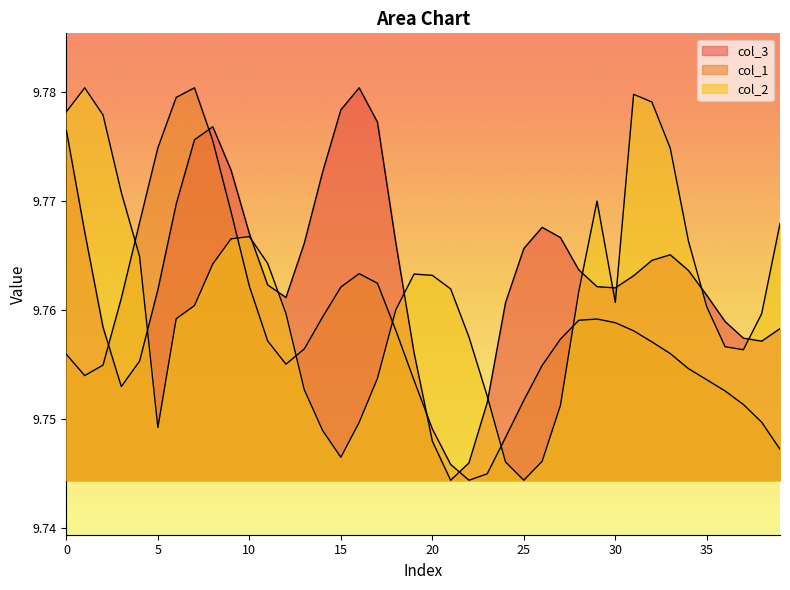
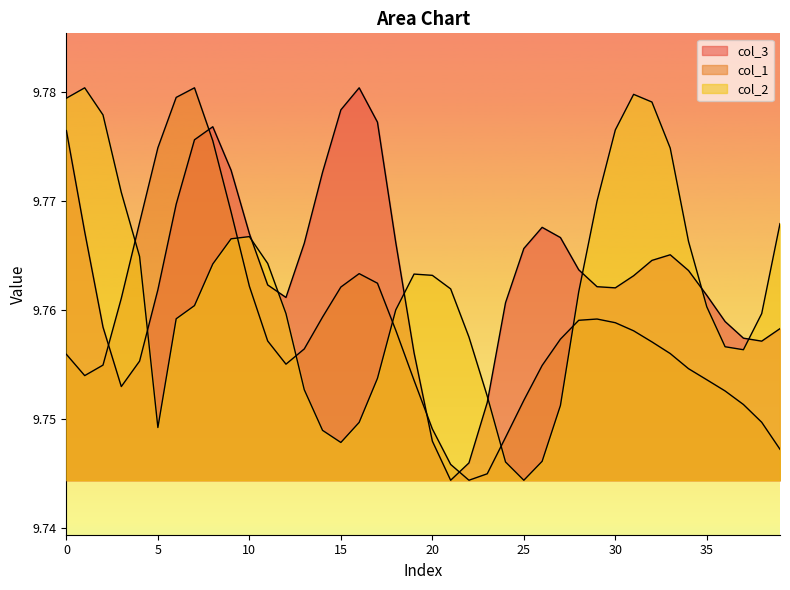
  {
    "col_2": {
-     "0": 9.7782,
+     "0": 9.7794,
      "5": 9.7492,
      "10": 9.7667,
-     "15": 9.7464,
+     "15": 9.7478,
      "20": 9.7632,
      "25": 9.7443,
-     "30": 9.7607,
+     "30": 9.7765,
      "35": 9.7603
    }
  }
